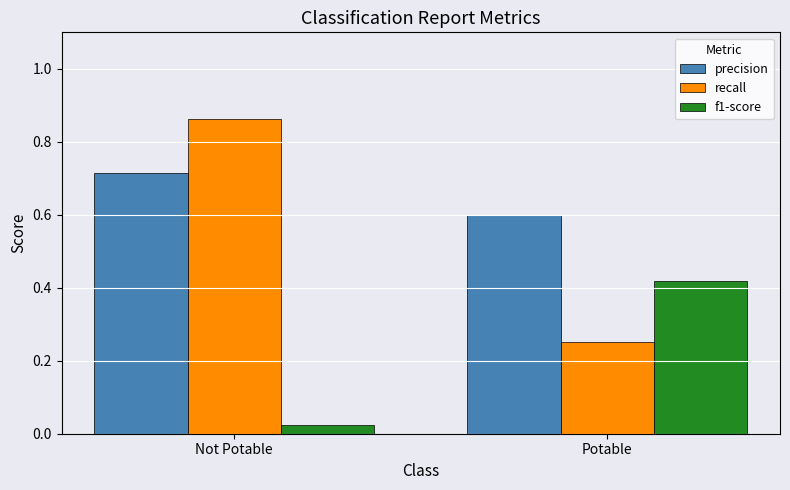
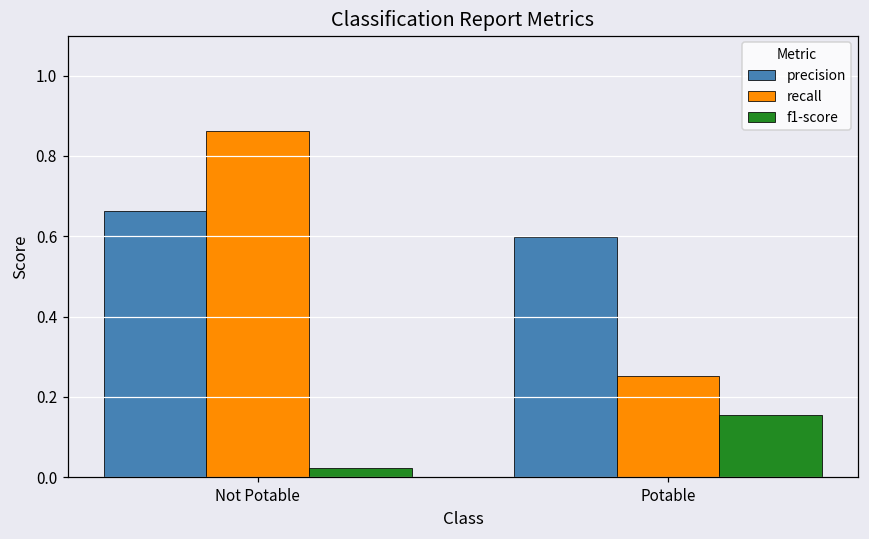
  {
    "precision": {
-     "Not Potable": 0.72,
+     "Not Potable": 0.66,
      "Potable": 0.60
    },
    "recall": {
      "Not Potable": 0.86,
      "Potable": 0.25
    },
    "f1-score": {
      "Not Potable": 0.02,
-     "Potable": 0.42
+     "Potable": 0.15
    }
  }
